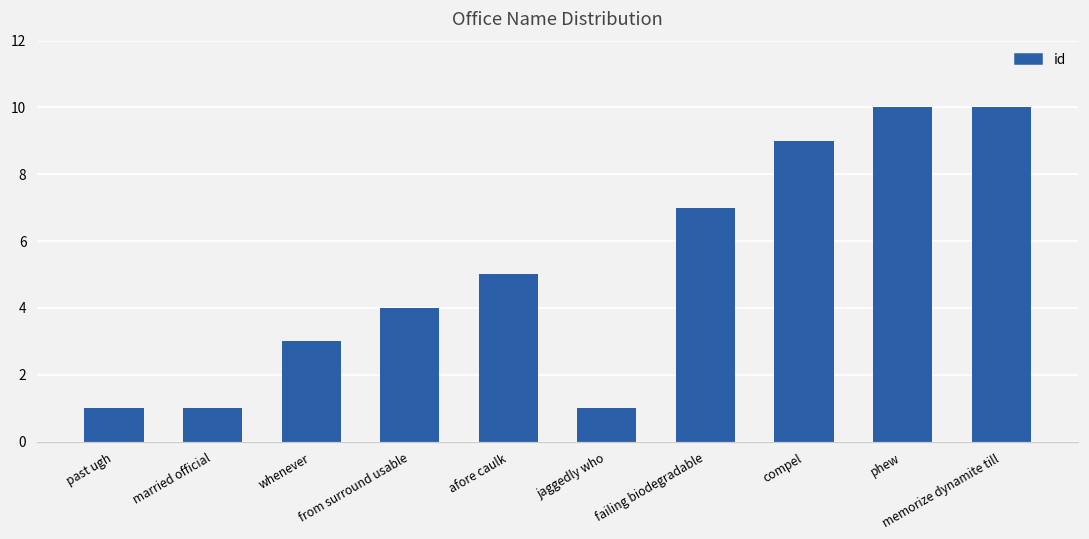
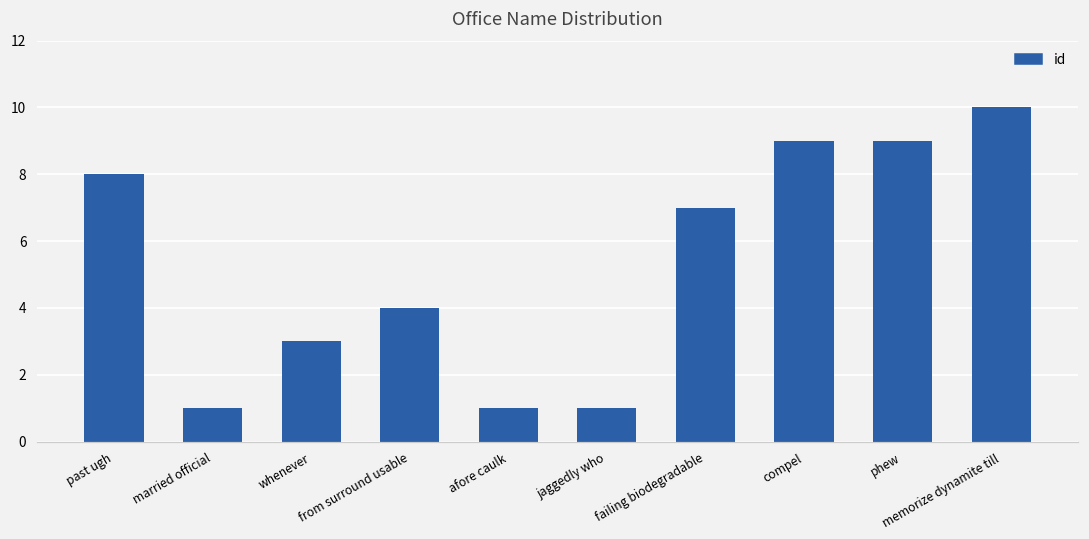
  {
-   "past ugh": 1,
+   "past ugh": 8,
    "married official": 1,
    "whenever": 3,
    "from surround usable": 4,
-   "afore caulk": 5,
+   "afore caulk": 1,
    "jaggedly who": 1,
    "failing biodegradable": 7,
    "compel": 9,
-   "phew": 10,
+   "phew": 9,
    "memorize dynamite till": 10
  }
